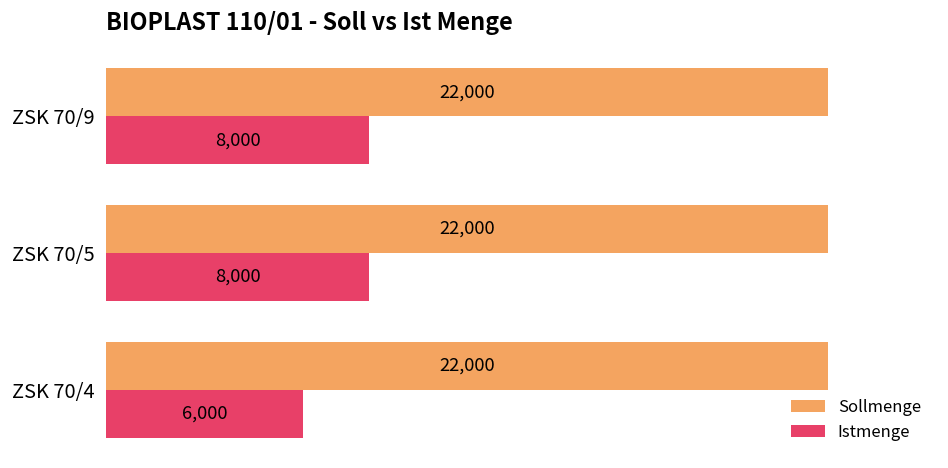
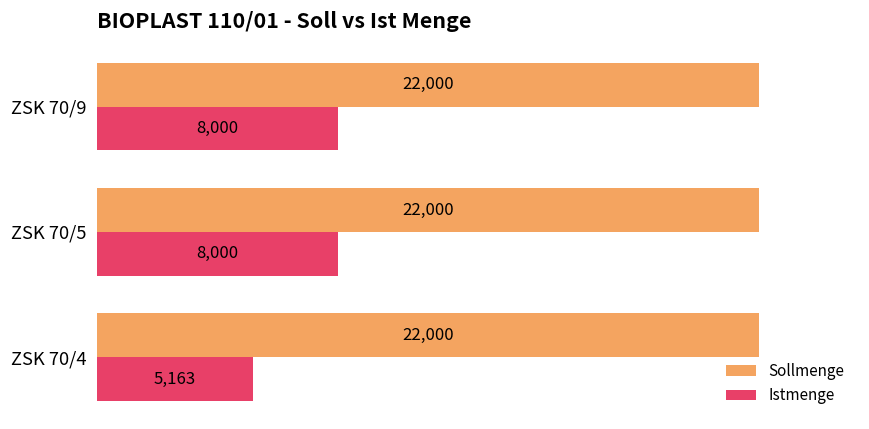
  {
    "Sollmenge": {
      "ZSK 70/9": "22,000",
      "ZSK 70/5": "22,000",
      "ZSK 70/4": "22,000"
    },
    "Istmenge": {
      "ZSK 70/9": "8,000",
      "ZSK 70/5": "8,000",
-     "ZSK 70/4": "6,000"
+     "ZSK 70/4": "5,163"
    }
  }
